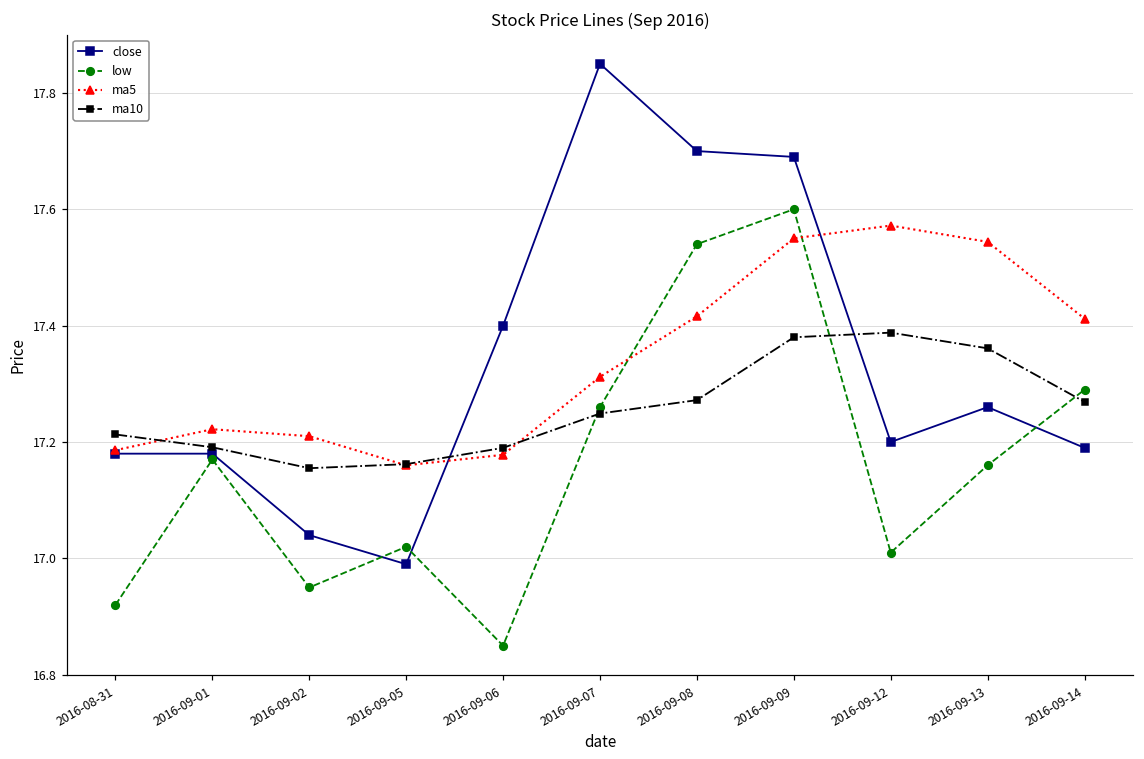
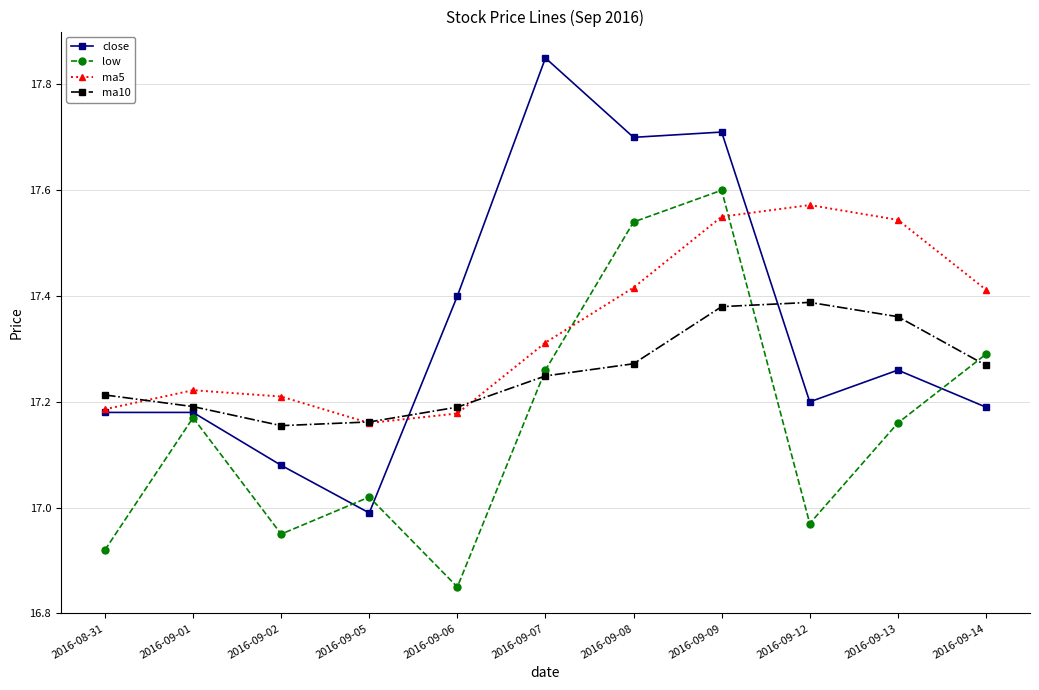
  {
    "close": {
      "2016-08-31": 17.18,
      "2016-09-01": 17.18,
-     "2016-09-02": 17.04,
+     "2016-09-02": 17.08,
      "2016-09-05": 16.99,
      "2016-09-06": 17.40,
      "2016-09-07": 17.85,
      "2016-09-08": 17.70,
-     "2016-09-09": 17.69,
+     "2016-09-09": 17.71,
      "2016-09-12": 17.20,
      "2016-09-13": 17.26,
      "2016-09-14": 17.19
    },
    "low": {
      "2016-08-31": 16.92,
      "2016-09-01": 17.17,
      "2016-09-02": 16.95,
      "2016-09-05": 17.02,
      "2016-09-06": 16.85,
      "2016-09-07": 17.26,
      "2016-09-08": 17.54,
      "2016-09-09": 17.60,
-     "2016-09-12": 17.01,
+     "2016-09-12": 16.97,
      "2016-09-13": 17.16,
      "2016-09-14": 17.29
    },
    "ma5": {
      "2016-08-31": 17.19,
      "2016-09-01": 17.22,
      "2016-09-02": 17.21,
      "2016-09-06": 17.18,
      "2016-09-07": 17.31,
      "2016-09-08": 17.42,
      "2016-09-09": 17.55,
      "2016-09-12": 17.57,
      "2016-09-13": 17.54,
      "2016-09-14": 17.41
    },
    "ma10": {
      "2016-08-31": 17.21,
      "2016-09-01": 17.19,
      "2016-09-02": 17.16,
      "2016-09-06": 17.19,
      "2016-09-07": 17.25,
      "2016-09-08": 17.27,
      "2016-09-09": 17.38,
      "2016-09-12": 17.39,
      "2016-09-13": 17.36,
      "2016-09-14": 17.27
    }
  }
